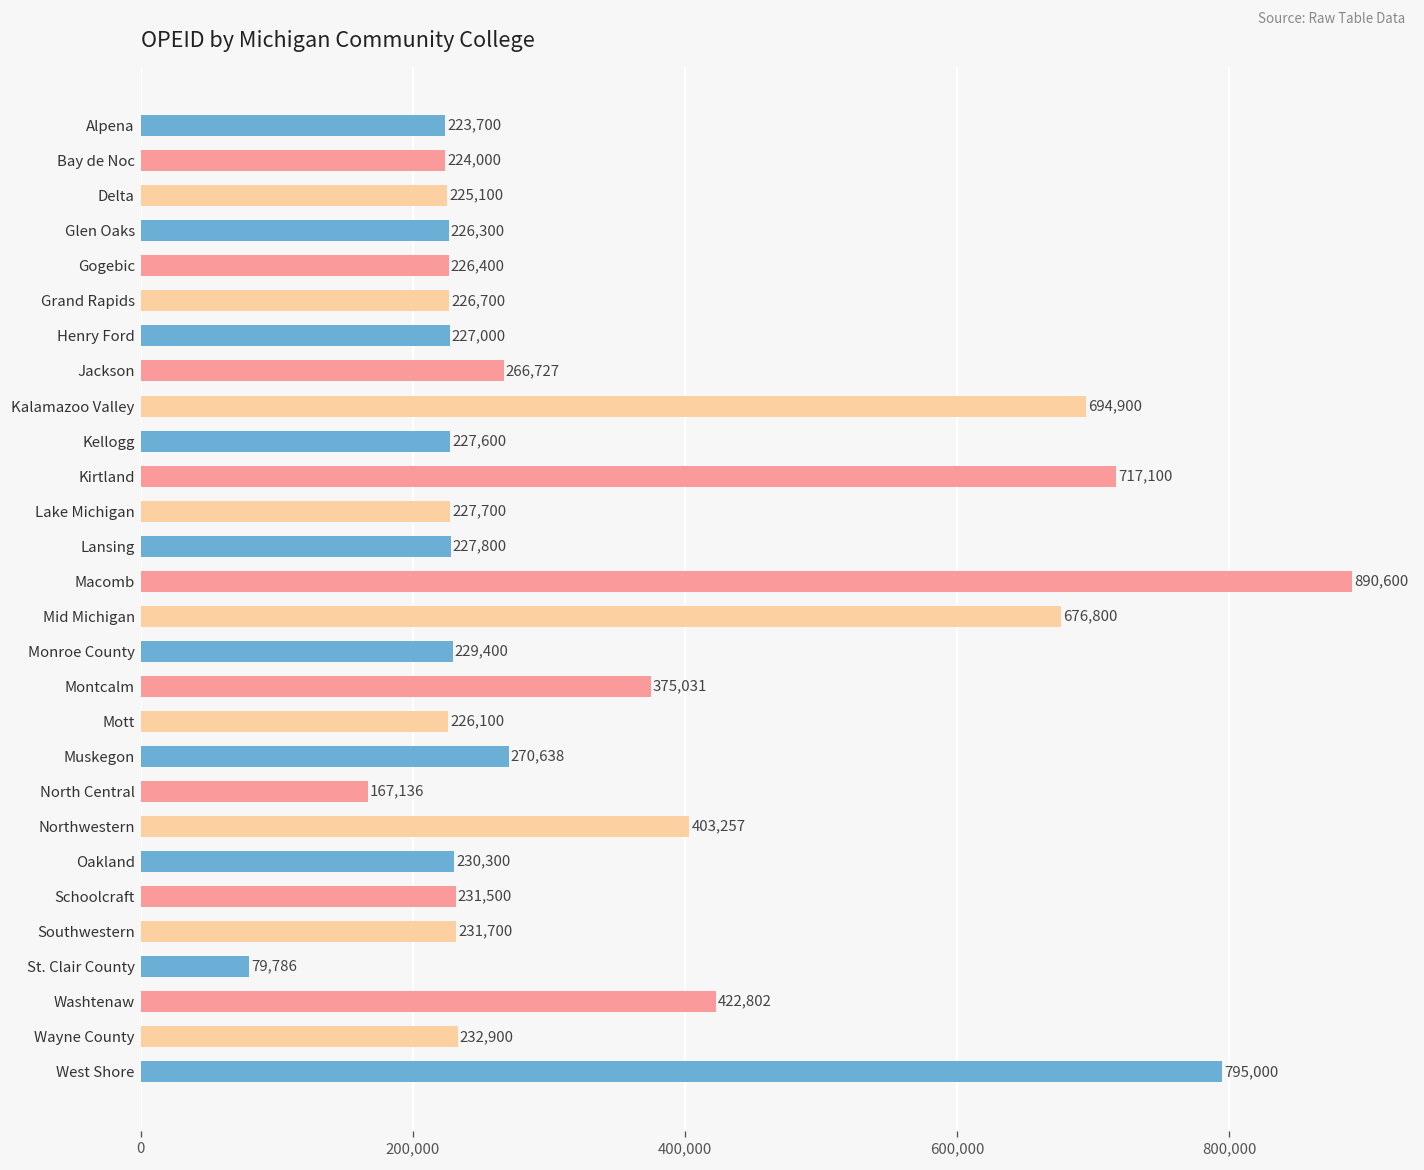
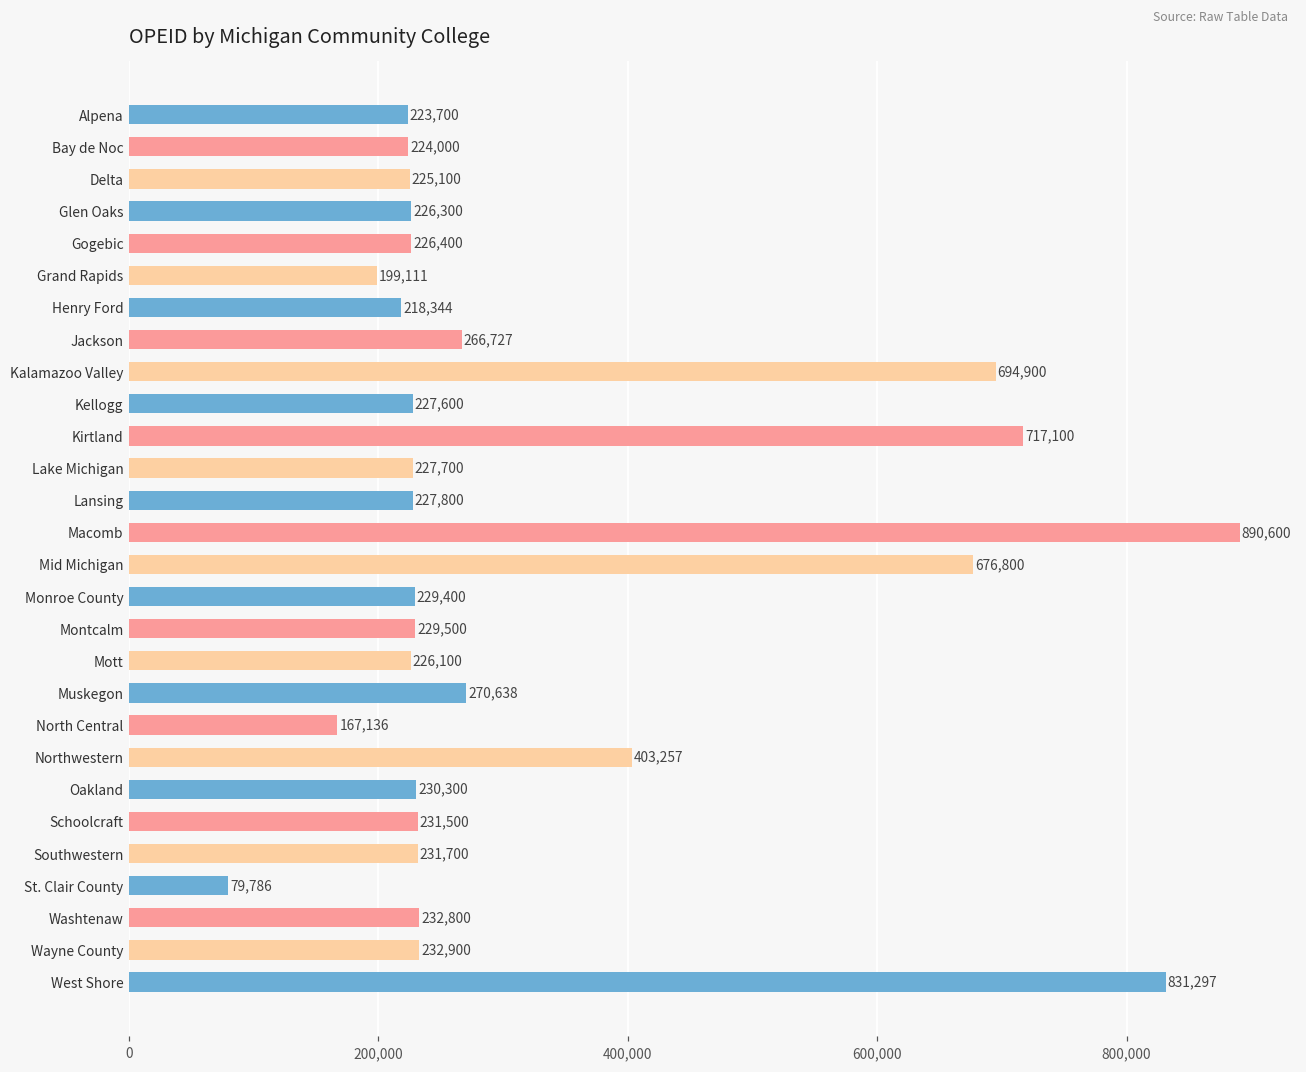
  {
    "Alpena": "223,700",
    "Bay de Noc": "224,000",
    "Delta": "225,100",
    "Glen Oaks": "226,300",
    "Gogebic": "226,400",
-   "Grand Rapids": "226,700",
-   "Henry Ford": "227,000",
+   "Grand Rapids": "199,111",
+   "Henry Ford": "218,344",
    "Jackson": "266,727",
    "Kalamazoo Valley": "694,900",
    "Kellogg": "227,600",
    "Kirtland": "717,100",
    "Lake Michigan": "227,700",
    "Lansing": "227,800",
    "Macomb": "890,600",
    "Mid Michigan": "676,800",
    "Monroe County": "229,400",
-   "Montcalm": "375,031",
+   "Montcalm": "229,500",
    "Mott": "226,100",
    "Muskegon": "270,638",
    "North Central": "167,136",
    "Northwestern": "403,257",
    "Oakland": "230,300",
    "Schoolcraft": "231,500",
    "Southwestern": "231,700",
    "St. Clair County": "79,786",
-   "Washtenaw": "422,802",
+   "Washtenaw": "232,800",
    "Wayne County": "232,900",
-   "West Shore": "795,000"
+   "West Shore": "831,297"
  }
